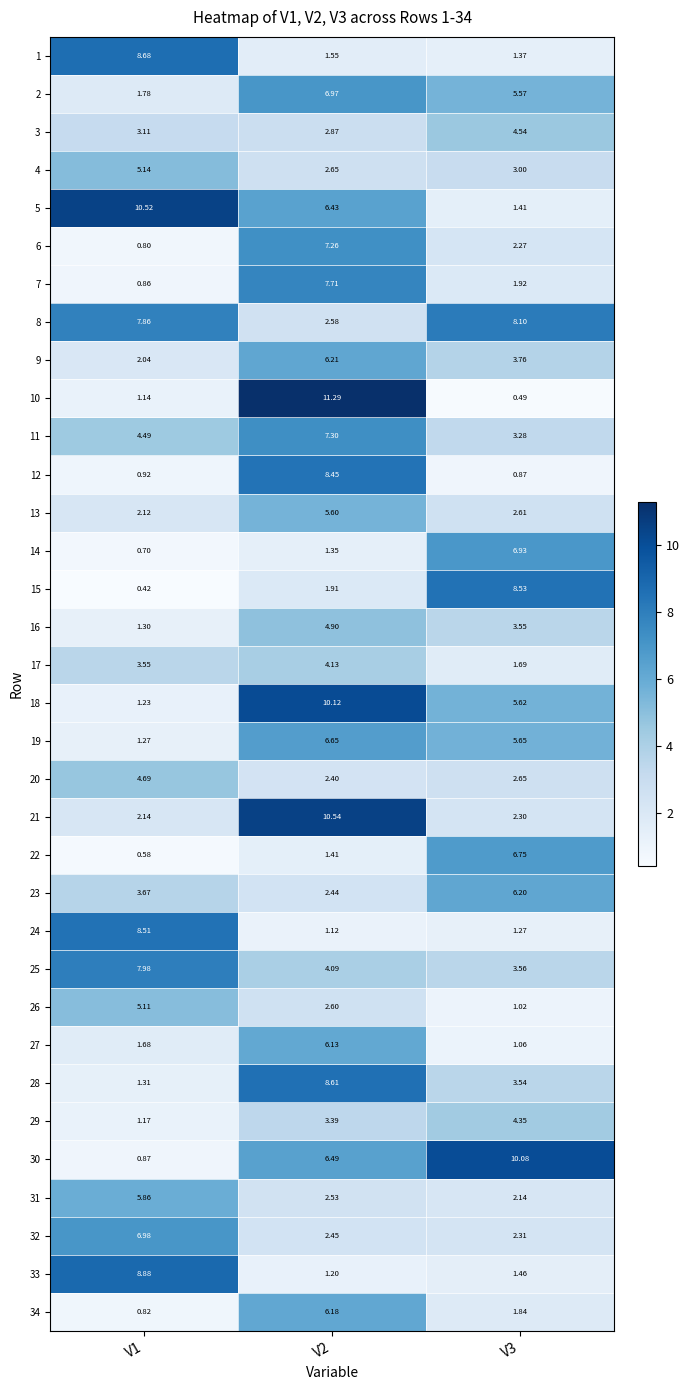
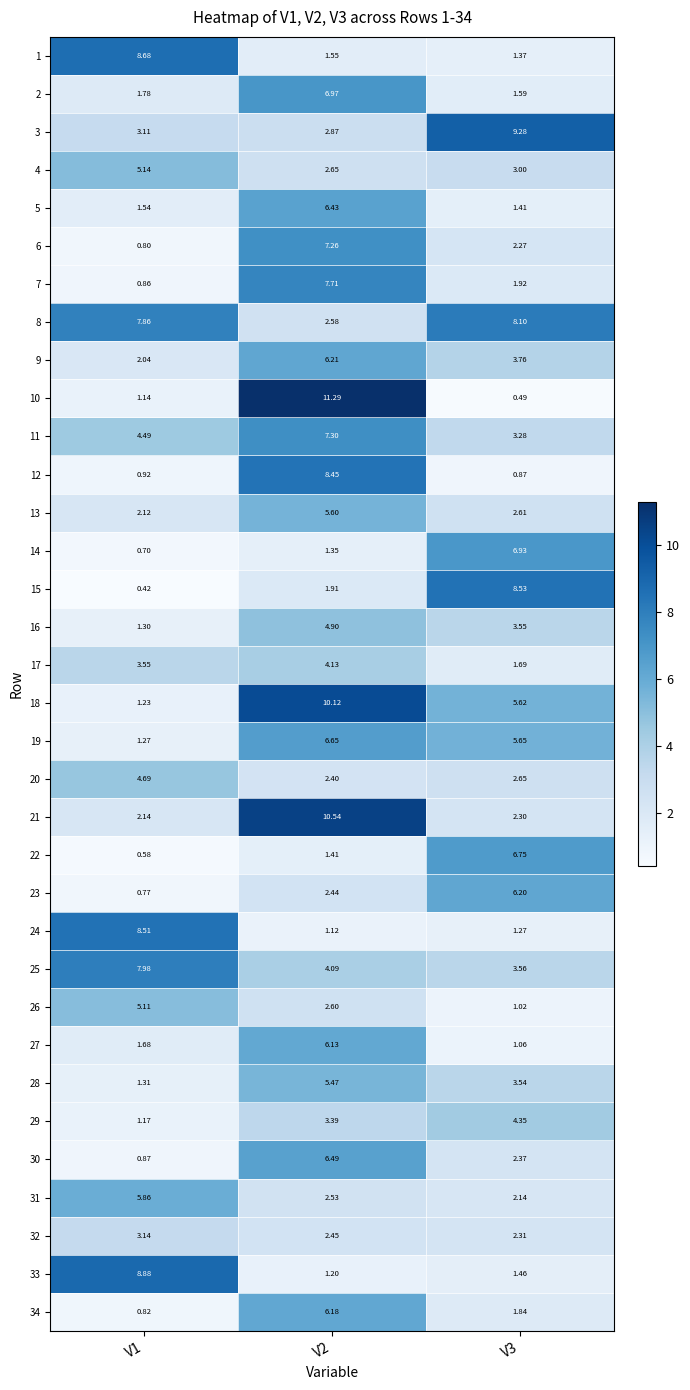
  {
    "1": {
      "V1": 8.68,
      "V2": 1.55,
      "V3": 1.37
    },
    "2": {
      "V1": 1.78,
      "V2": 6.97,
-     "V3": 5.57
+     "V3": 1.59
    },
    "3": {
      "V1": 3.11,
      "V2": 2.87,
-     "V3": 4.54
+     "V3": 9.28
    },
    "4": {
      "V1": 5.14,
      "V2": 2.65,
      "V3": 3.00
    },
    "5": {
-     "V1": 10.52,
+     "V1": 1.54,
      "V2": 6.43,
      "V3": 1.41
    },
    "6": {
      "V1": 0.80,
      "V2": 7.26,
      "V3": 2.27
    },
    "7": {
      "V1": 0.86,
      "V2": 7.71,
      "V3": 1.92
    },
    "8": {
      "V1": 7.86,
      "V2": 2.58,
      "V3": 8.10
    },
    "9": {
      "V1": 2.04,
      "V2": 6.21,
      "V3": 3.76
    },
    "10": {
      "V1": 1.14,
      "V2": 11.29,
      "V3": 0.49
    },
    "11": {
      "V1": 4.49,
      "V2": 7.30,
      "V3": 3.28
    },
    "12": {
      "V1": 0.92,
      "V2": 8.45,
      "V3": 0.87
    },
    "13": {
      "V1": 2.12,
      "V2": 5.60,
      "V3": 2.61
    },
    "14": {
      "V1": 0.70,
      "V2": 1.35,
      "V3": 6.93
    },
    "15": {
      "V1": 0.42,
      "V2": 1.91,
      "V3": 8.53
    },
    "16": {
      "V1": 1.30,
      "V2": 4.90,
      "V3": 3.55
    },
    "17": {
      "V1": 3.55,
      "V2": 4.13,
      "V3": 1.69
    },
    "18": {
      "V1": 1.23,
      "V2": 10.12,
      "V3": 5.62
    },
    "19": {
      "V1": 1.27,
      "V2": 6.65,
      "V3": 5.65
    },
    "20": {
      "V1": 4.69,
      "V2": 2.40,
      "V3": 2.65
    },
    "21": {
      "V1": 2.14,
      "V2": 10.54,
      "V3": 2.30
    },
    "22": {
      "V1": 0.58,
      "V2": 1.41,
      "V3": 6.75
    },
    "23": {
-     "V1": 3.67,
+     "V1": 0.77,
      "V2": 2.44,
      "V3": 6.20
    },
    "24": {
      "V1": 8.51,
      "V2": 1.12,
      "V3": 1.27
    },
    "25": {
      "V1": 7.98,
      "V2": 4.09,
      "V3": 3.56
    },
    "26": {
      "V1": 5.11,
      "V2": 2.60,
      "V3": 1.02
    },
    "27": {
      "V1": 1.68,
      "V2": 6.13,
      "V3": 1.06
    },
    "28": {
      "V1": 1.31,
-     "V2": 8.61,
+     "V2": 5.47,
      "V3": 3.54
    },
    "29": {
      "V1": 1.17,
      "V2": 3.39,
      "V3": 4.35
    },
    "30": {
      "V1": 0.87,
      "V2": 6.49,
-     "V3": 10.08
+     "V3": 2.37
    },
    "31": {
      "V1": 5.86,
      "V2": 2.53,
      "V3": 2.14
    },
    "32": {
-     "V1": 6.98,
+     "V1": 3.14,
      "V2": 2.45,
      "V3": 2.31
    },
    "33": {
      "V1": 8.88,
      "V2": 1.20,
      "V3": 1.46
    },
    "34": {
      "V1": 0.82,
      "V2": 6.18,
      "V3": 1.84
    }
  }
